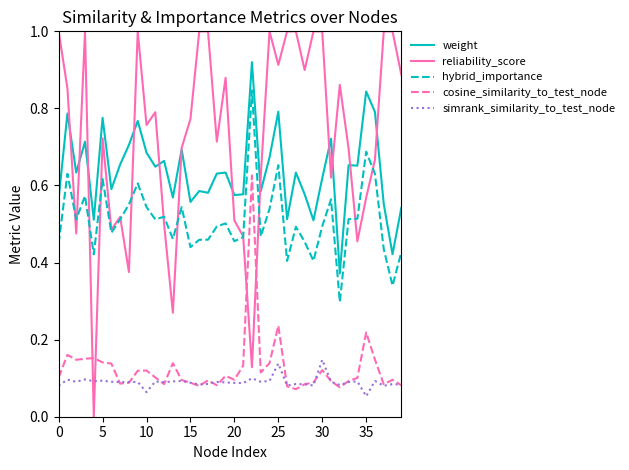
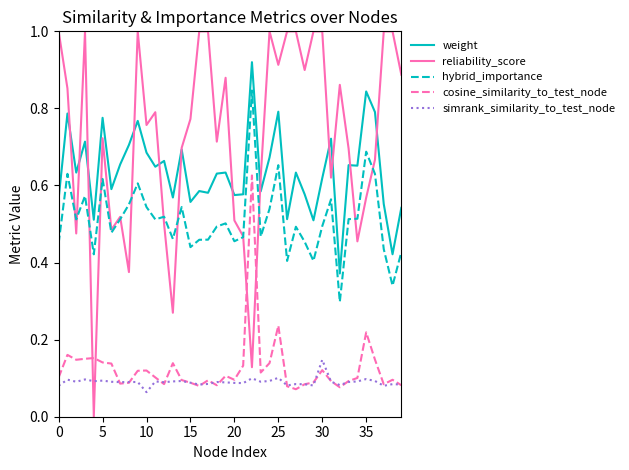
  {
    "simrank_similarity_to_test_node": {
      "0": 0.08,
      "5": 0.09,
      "10": 0.06,
      "20": 0.09,
-     "25": 0.14,
+     "25": 0.10,
      "30": 0.15,
-     "35": 0.05
+     "35": 0.10
    }
  }
